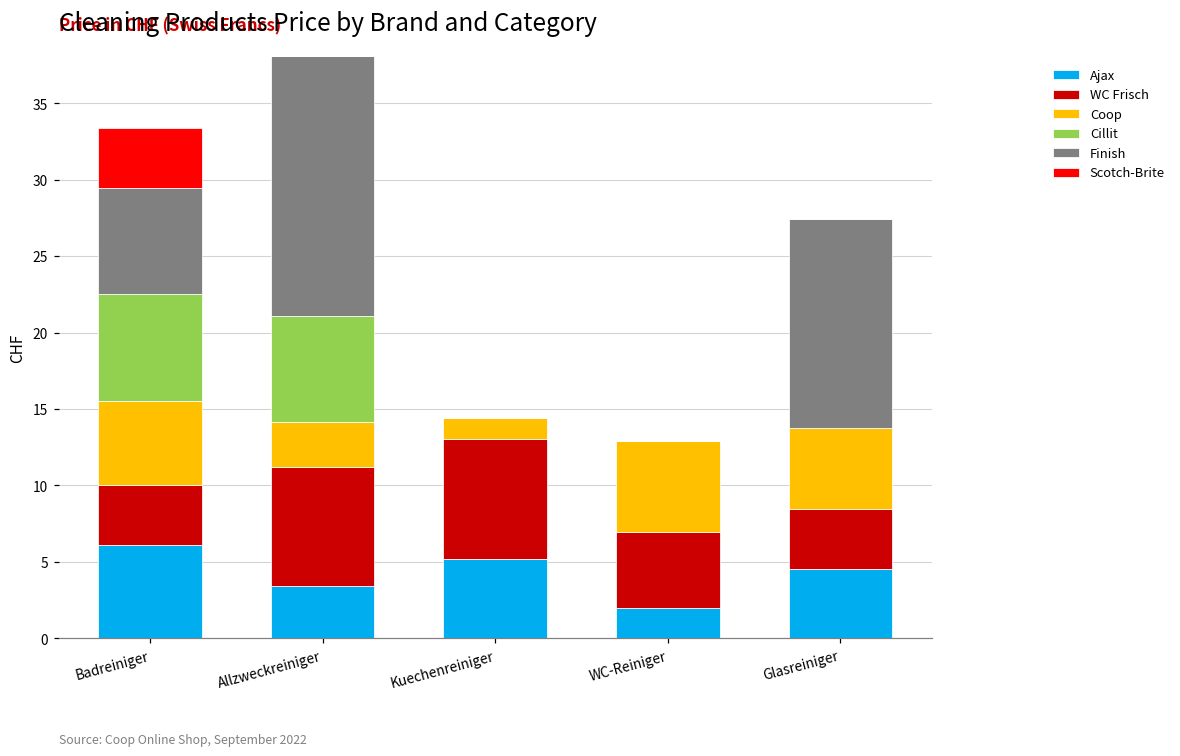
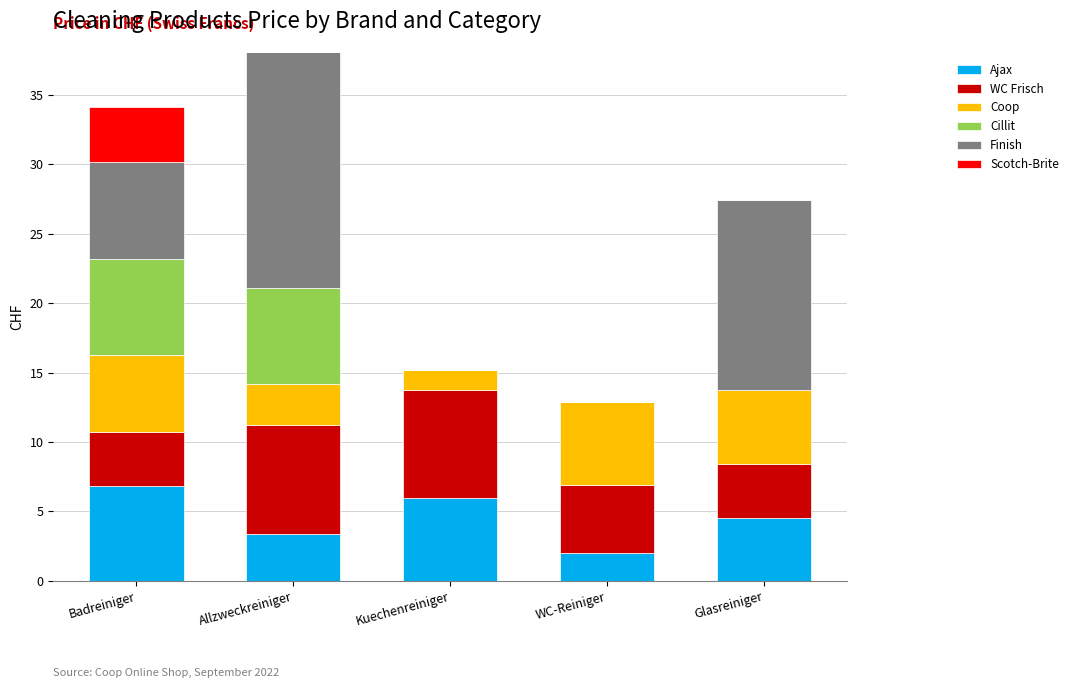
  {
    "Ajax": {
-     "Badreiniger": 6.1,
+     "Badreiniger": 6.8,
      "Allzweckreiniger": 3.4,
-     "Kuechenreiniger": 5.2,
+     "Kuechenreiniger": 6.0,
      "WC-Reiniger": 2.0,
      "Glasreiniger": 4.5
    },
    "Coop": {
      "Badreiniger": 5.5,
      "Allzweckreiniger": 2.9,
      "Kuechenreiniger": 1.4,
      "WC-Reiniger": 5.9,
      "Glasreiniger": 5.3
    },
    "Cillit": {
      "Badreiniger": 6.9,
      "Allzweckreiniger": 6.9,
      "Kuechenreiniger": 0.0,
      "WC-Reiniger": 0.0,
      "Glasreiniger": 0.0
    },
    "Finish": {
      "Badreiniger": 6.9,
      "Kuechenreiniger": 0.0,
      "WC-Reiniger": 0.0,
      "Glasreiniger": 13.7
    }
  }
